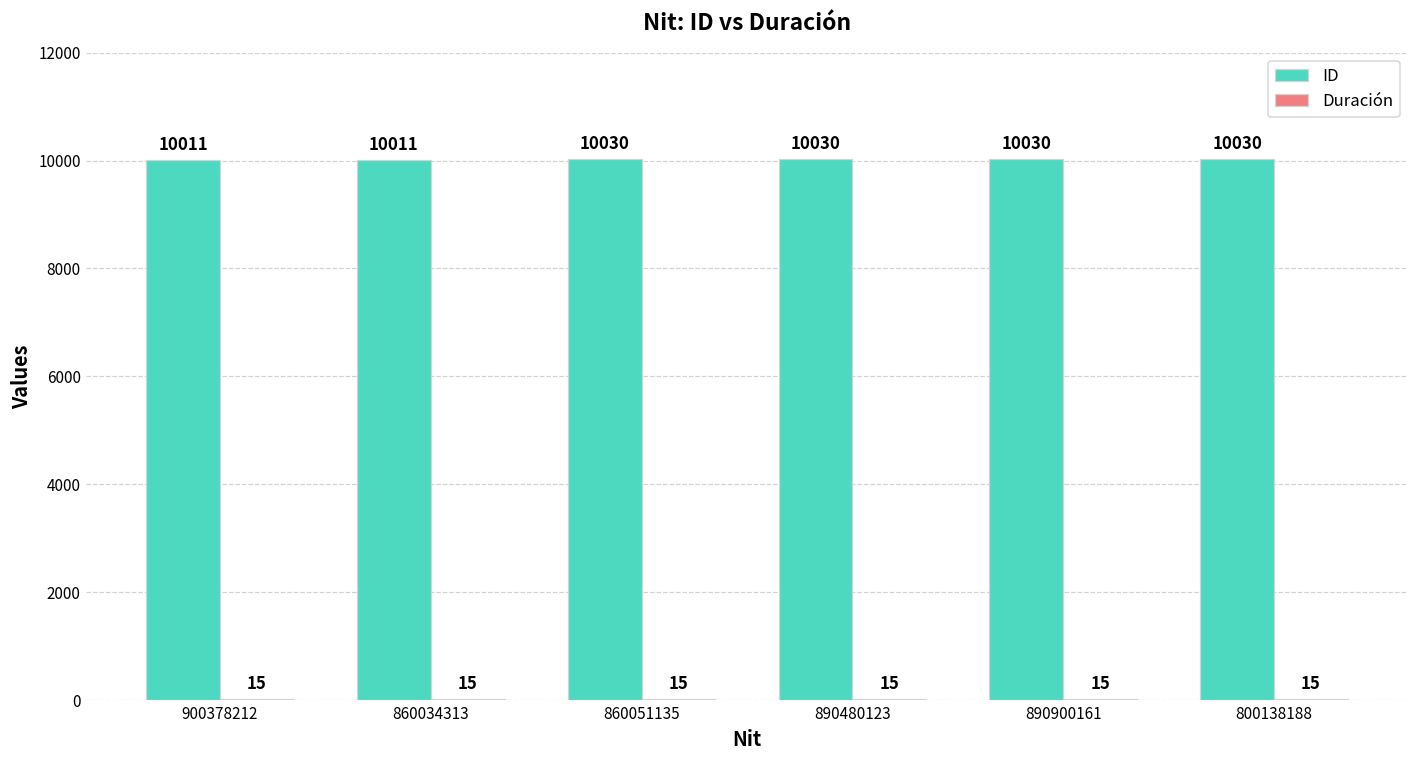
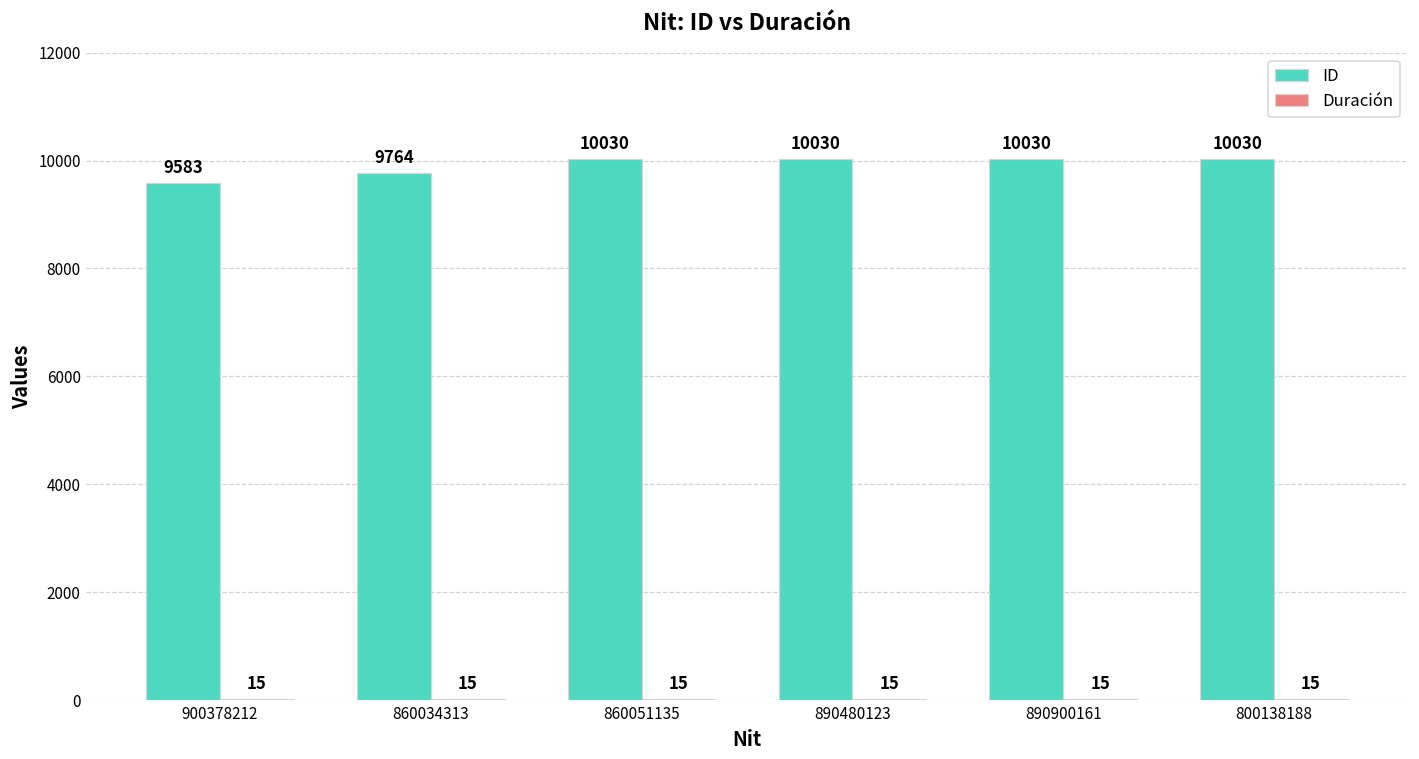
  {
    "ID": {
-     "900378212": 10011,
-     "860034313": 10011,
+     "900378212": 9583,
+     "860034313": 9764,
      "860051135": 10030,
      "890480123": 10030,
      "890900161": 10030,
      "800138188": 10030
    },
    "Duración": {
      "900378212": 15,
      "860034313": 15,
      "860051135": 15,
      "890480123": 15,
      "890900161": 15,
      "800138188": 15
    }
  }
